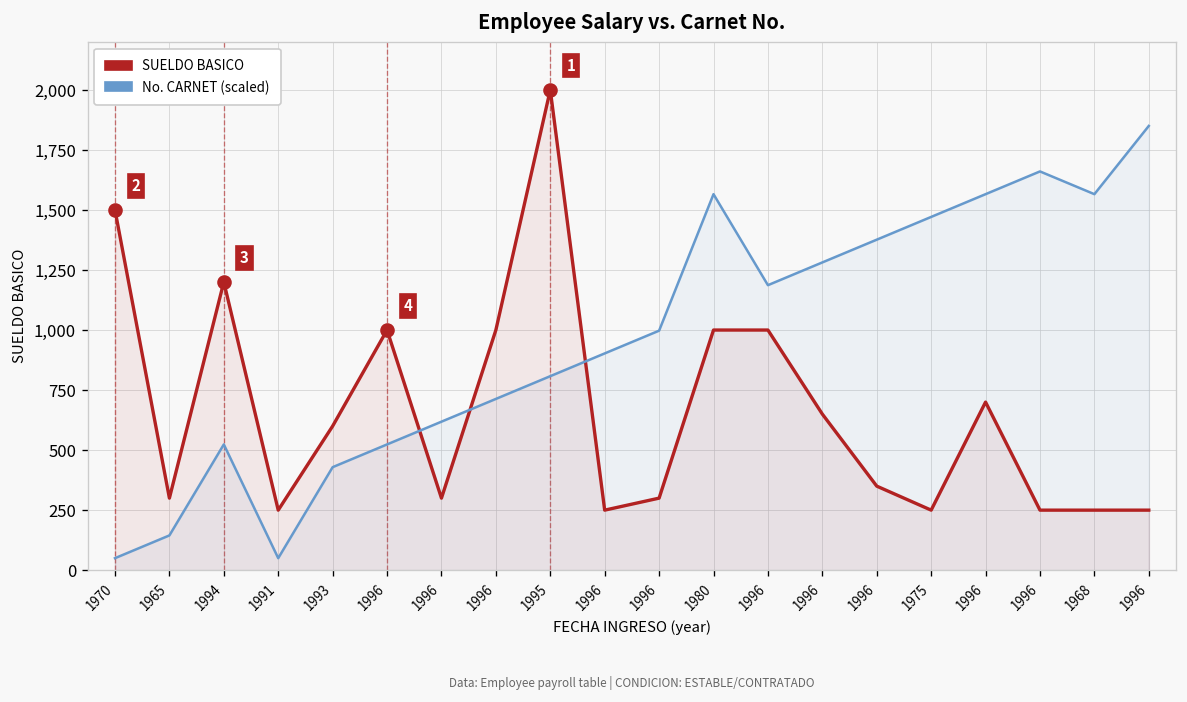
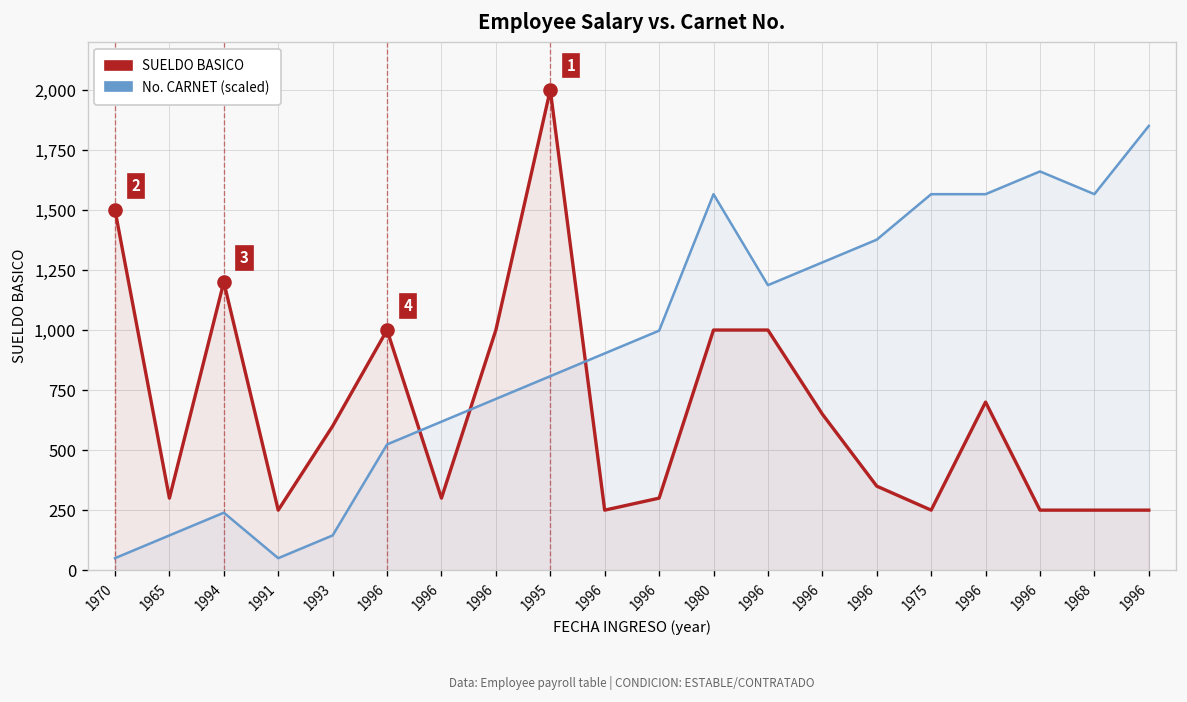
  {
    "No. CARNET (scaled)": {
      "1970": "50",
      "1965": "140",
-     "1994": "520",
+     "1994": "240",
      "1991": "50",
-     "1993": "430",
+     "1993": "140",
      "1995": "810",
      "1980": "1,570",
-     "1975": "1,470",
+     "1975": "1,570",
      "1968": "1,570"
    }
  }
